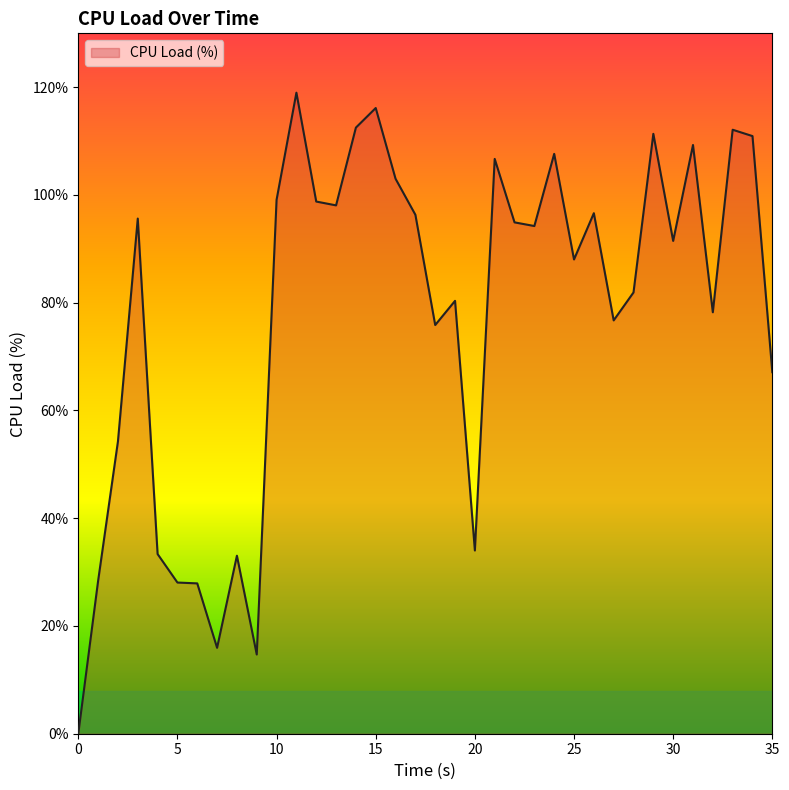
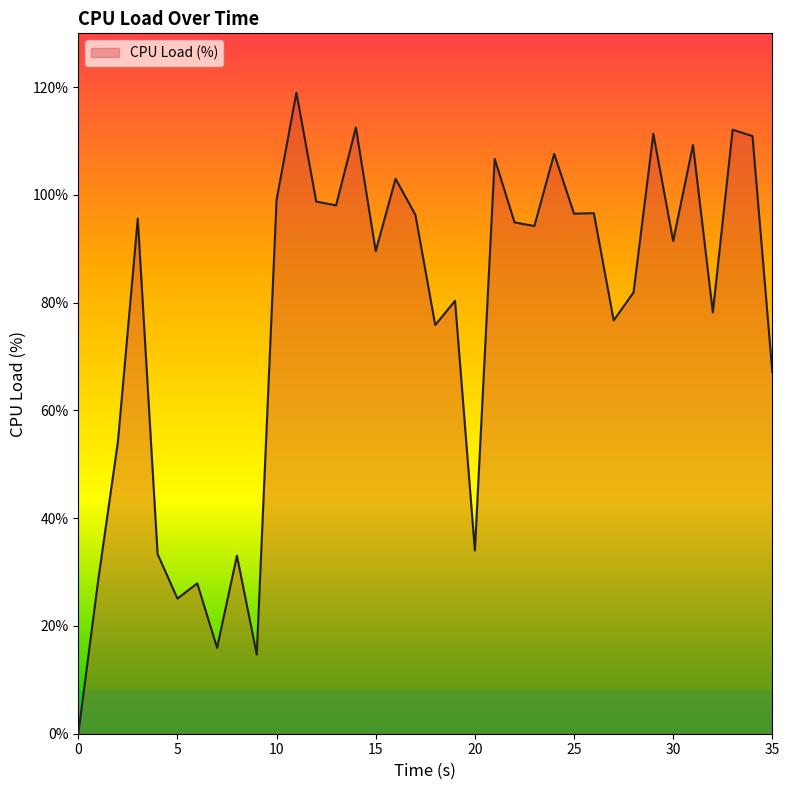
  {
-   "5": "28%",
+   "5": "25%",
    "10": "99%",
-   "15": "116%",
+   "15": "90%",
    "20": "34%",
-   "25": "88%",
+   "25": "97%",
    "30": "91%",
    "35": "67%"
  }
